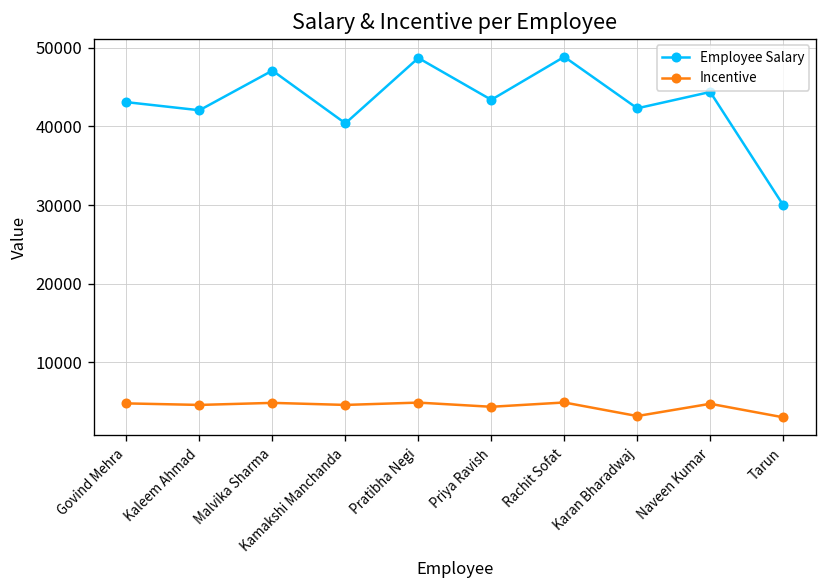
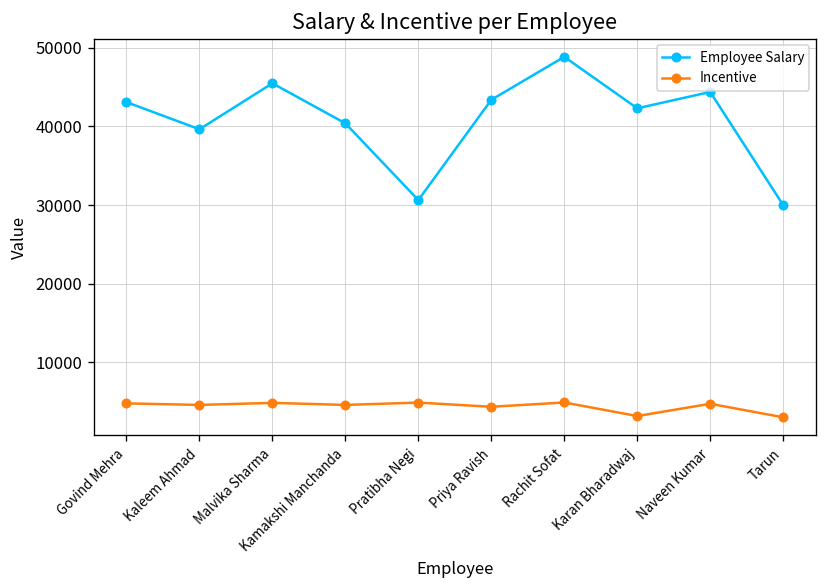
  {
    "Employee Salary": {
      "Govind Mehra": 43000,
-     "Kaleem Ahmad": 42000,
-     "Malvika Sharma": 47000,
+     "Kaleem Ahmad": 40000,
+     "Malvika Sharma": 45000,
      "Kamakshi Manchanda": 40000,
-     "Pratibha Negi": 49000,
+     "Pratibha Negi": 31000,
      "Priya Ravish": 43000,
      "Rachit Sofat": 49000,
      "Karan Bharadwaj": 42000,
      "Naveen Kumar": 44000,
      "Tarun": 30000
    },
    "Incentive": {
      "Govind Mehra": 5000,
      "Kaleem Ahmad": 5000,
      "Malvika Sharma": 5000,
      "Kamakshi Manchanda": 5000,
      "Pratibha Negi": 5000,
      "Priya Ravish": 4000,
      "Rachit Sofat": 5000,
      "Karan Bharadwaj": 3000,
      "Naveen Kumar": 5000,
      "Tarun": 3000
    }
  }
